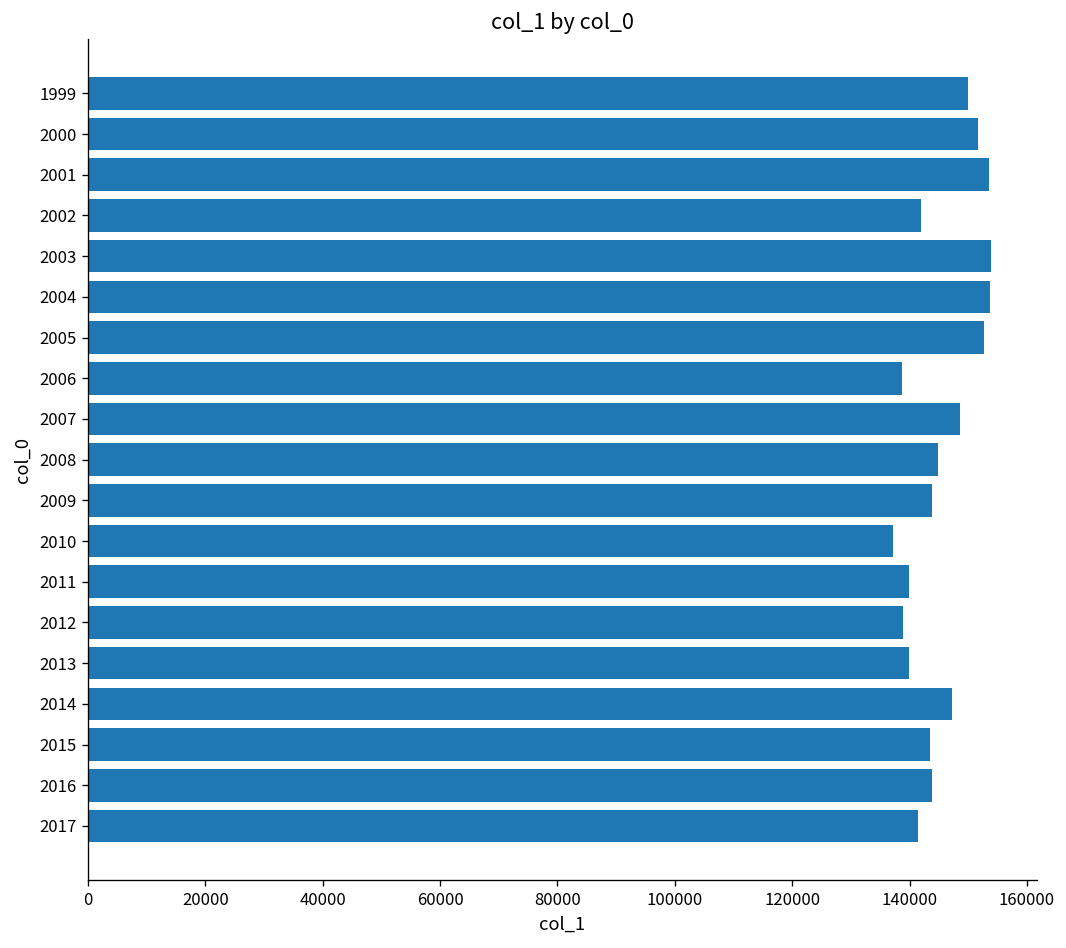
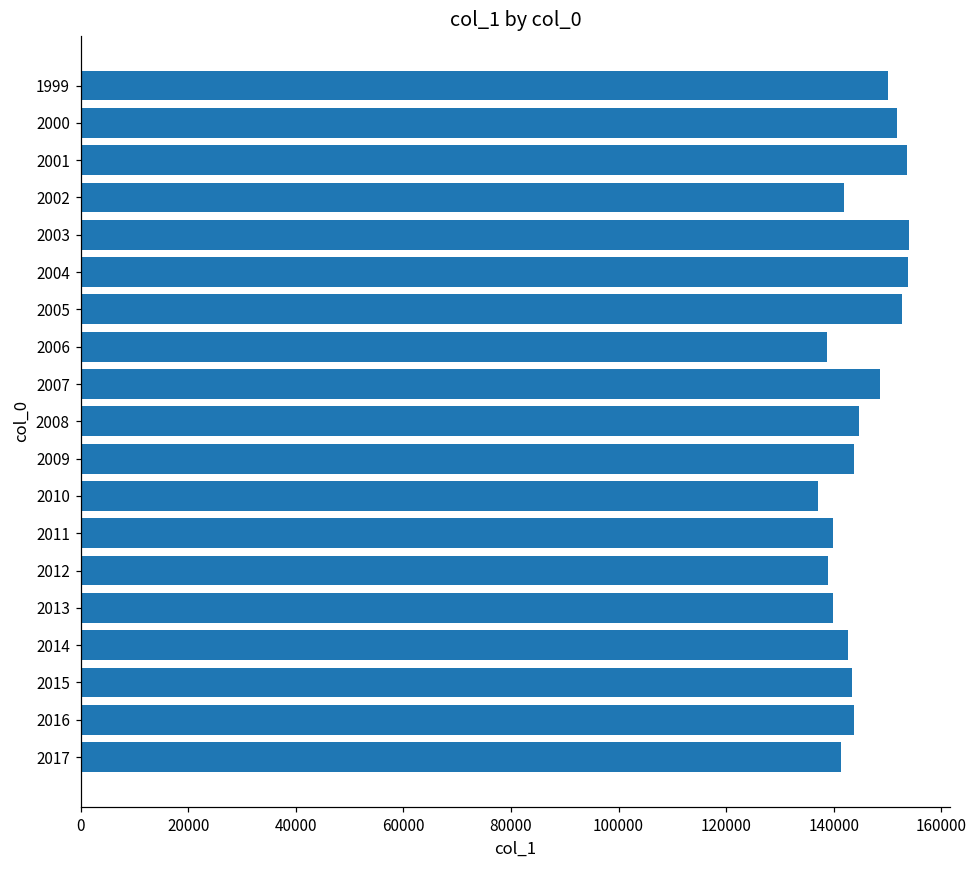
  {
    "1999": 150000,
    "2000": 152000,
    "2001": 154000,
    "2002": 142000,
    "2003": 154000,
    "2004": 154000,
    "2005": 153000,
    "2006": 139000,
    "2007": 149000,
    "2008": 145000,
    "2009": 144000,
    "2010": 137000,
    "2011": 140000,
    "2012": 139000,
    "2013": 140000,
-   "2014": 147000,
+   "2014": 143000,
    "2015": 143000,
    "2016": 144000,
    "2017": 141000
  }
